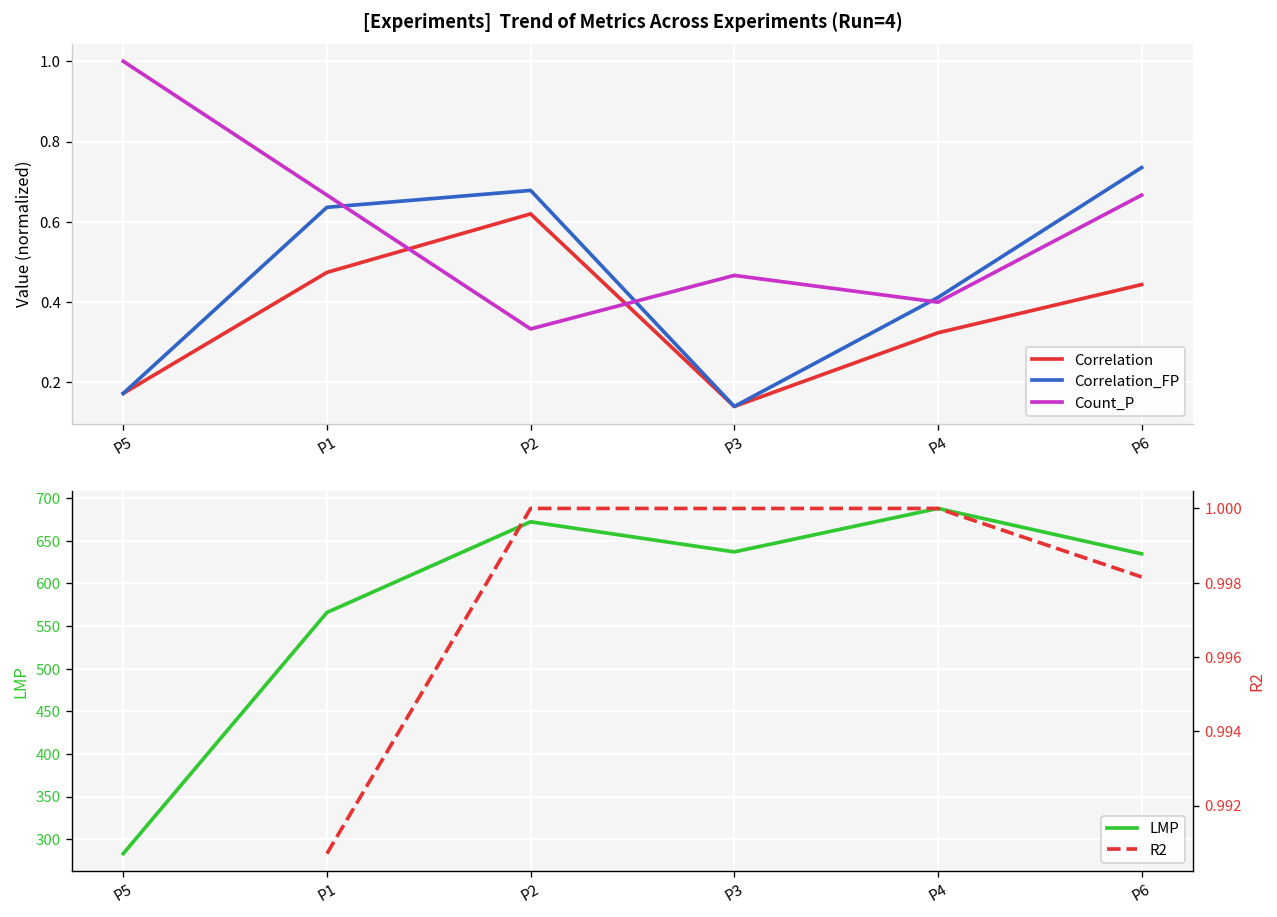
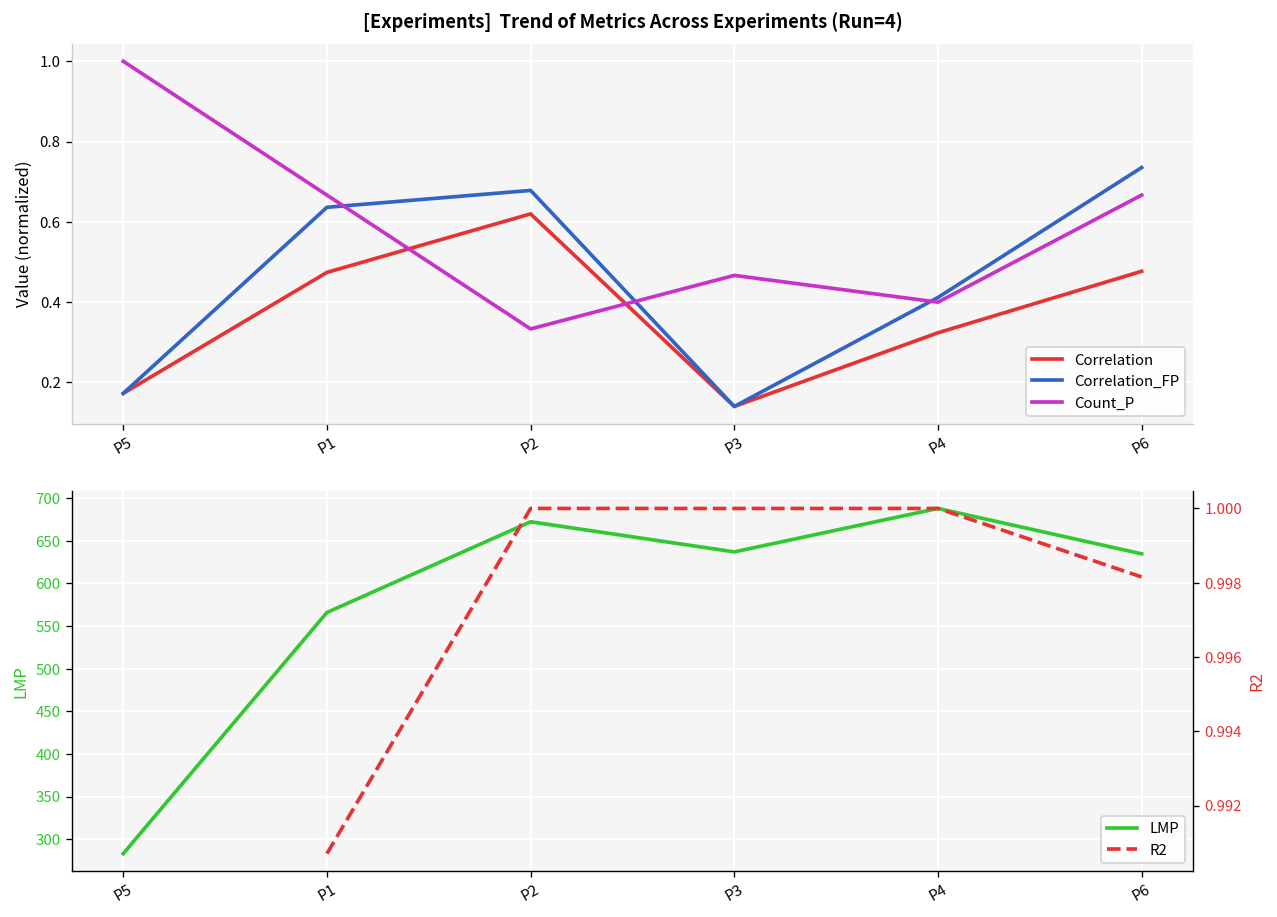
  {
    "[Experiments] Trend of Metrics Across Experiments (Run=4)": {
      "Correlation": {
        "P1": 0.47,
        "P2": 0.62,
        "P4": 0.32,
-       "P6": 0.44
+       "P6": 0.48
      },
      "Correlation_FP": {
        "P1": 0.64,
        "P2": 0.68,
        "P4": 0.41,
        "P6": 0.74
      },
      "Count_P": {
        "P5": 1.00,
        "P1": 0.67,
        "P2": 0.33,
        "P3": 0.47,
        "P4": 0.40,
        "P6": 0.67
      }
    }
  }
